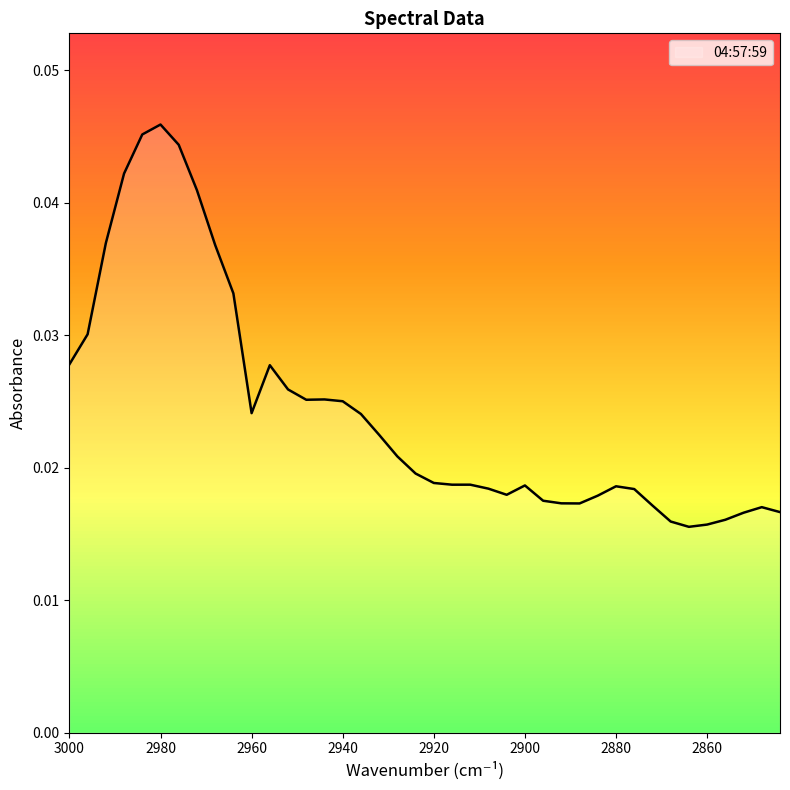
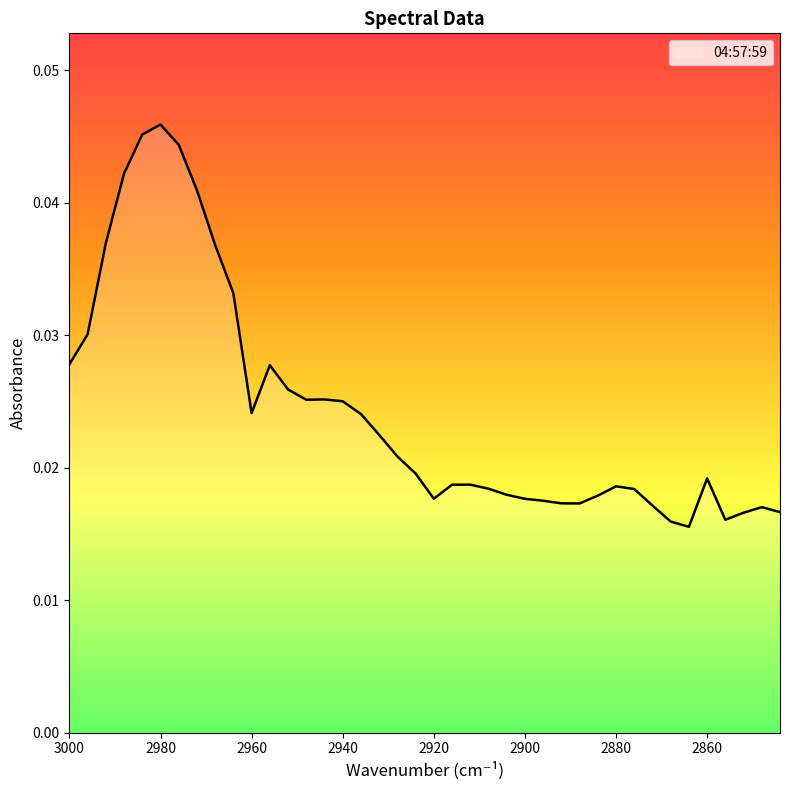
  {
    "3000": 0.0278,
    "2980": 0.0459,
    "2960": 0.0241,
    "2940": 0.0250,
-   "2920": 0.0188,
-   "2900": 0.0187,
+   "2920": 0.0177,
+   "2900": 0.0176,
    "2880": 0.0186,
-   "2860": 0.0157
+   "2860": 0.0192
  }
